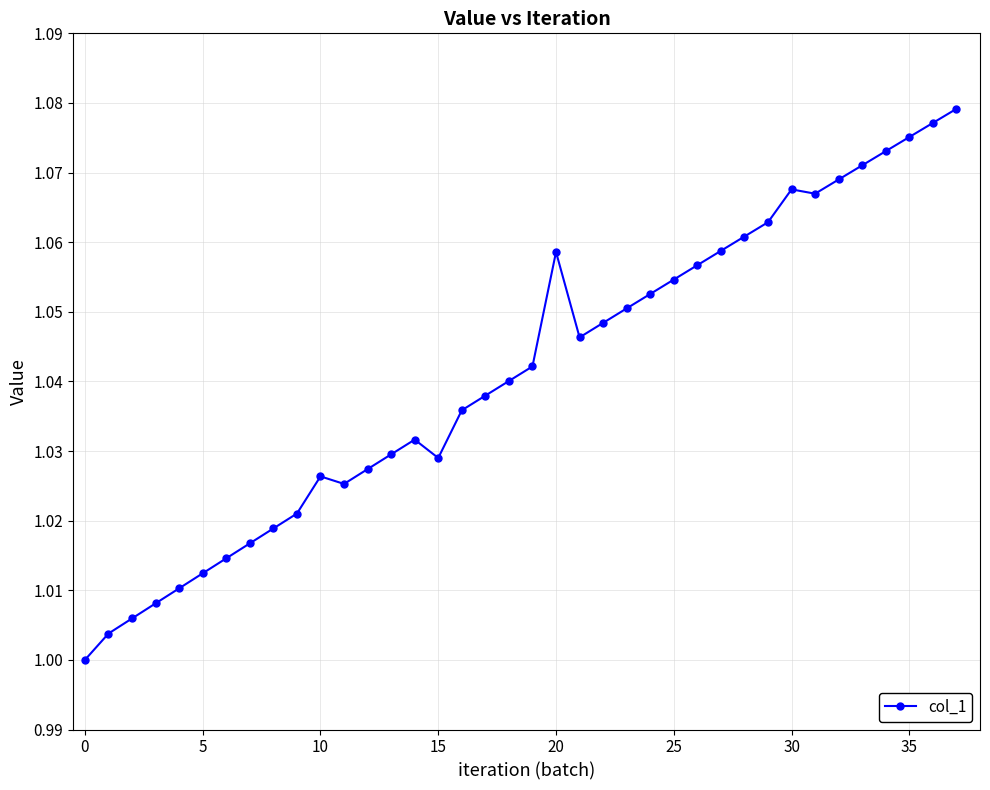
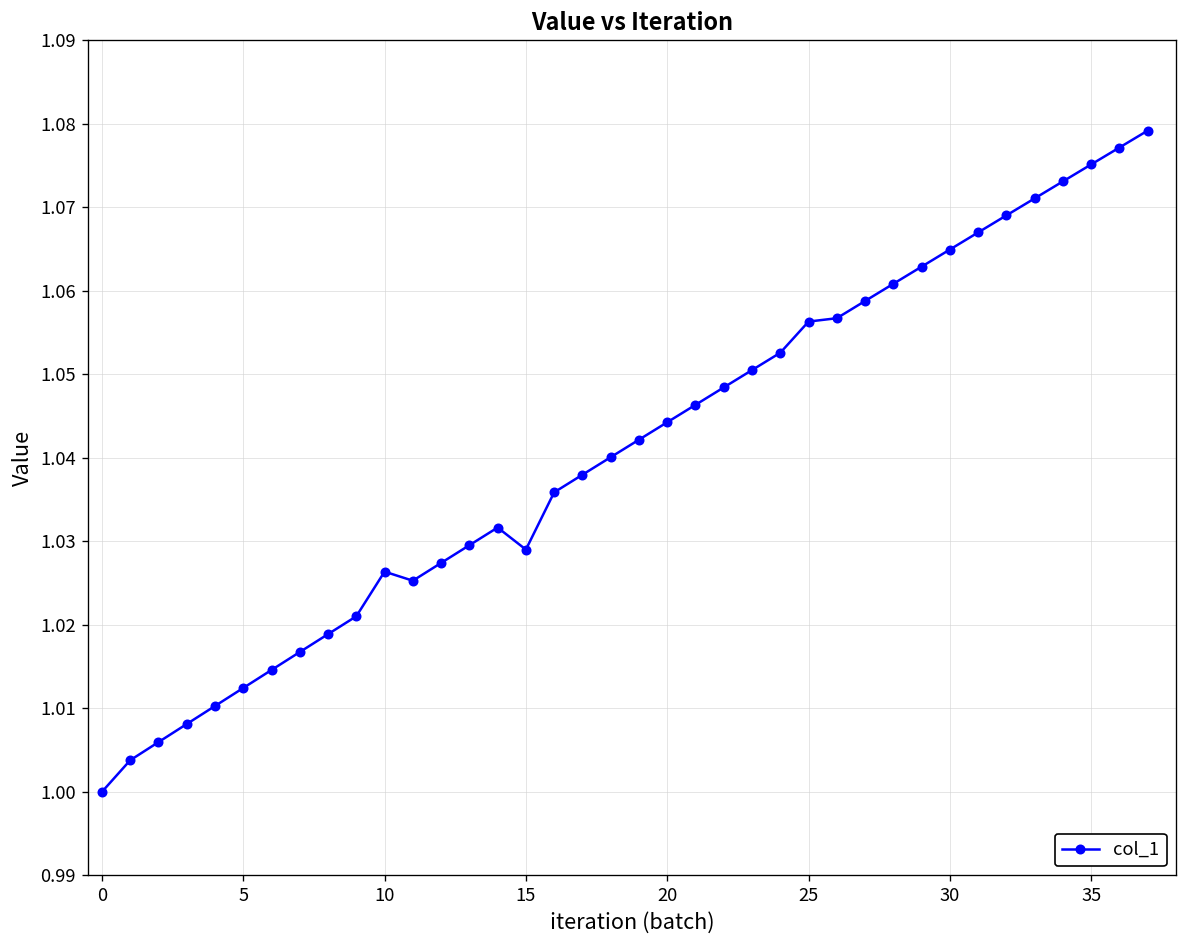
  {
    "0": 1.000,
    "5": 1.012,
    "10": 1.026,
    "15": 1.029,
-   "20": 1.059,
-   "25": 1.055,
-   "30": 1.068,
+   "20": 1.044,
+   "25": 1.056,
+   "30": 1.065,
    "35": 1.075
  }
